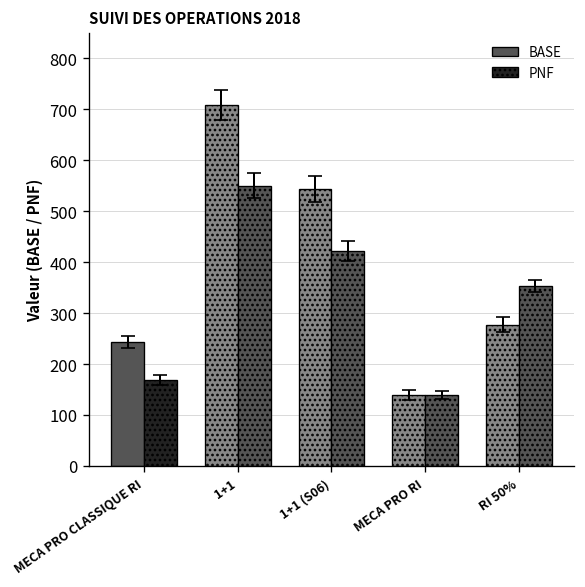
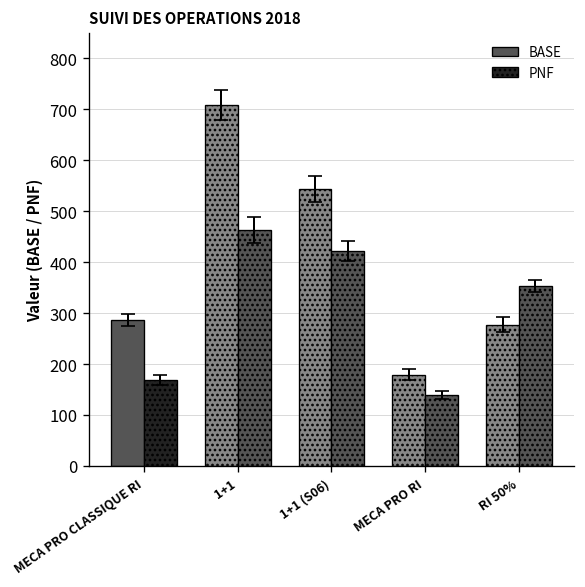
  {
    "BASE": {
-     "MECA PRO CLASSIQUE RI": 240,
+     "MECA PRO CLASSIQUE RI": 290,
      "1+1": 710,
      "1+1 (S06)": 540,
-     "MECA PRO RI": 140,
+     "MECA PRO RI": 180,
      "RI 50%": 280
    },
    "PNF": {
      "MECA PRO CLASSIQUE RI": 170,
-     "1+1": 550,
+     "1+1": 460,
      "1+1 (S06)": 420,
      "MECA PRO RI": 140,
      "RI 50%": 350
    }
  }
